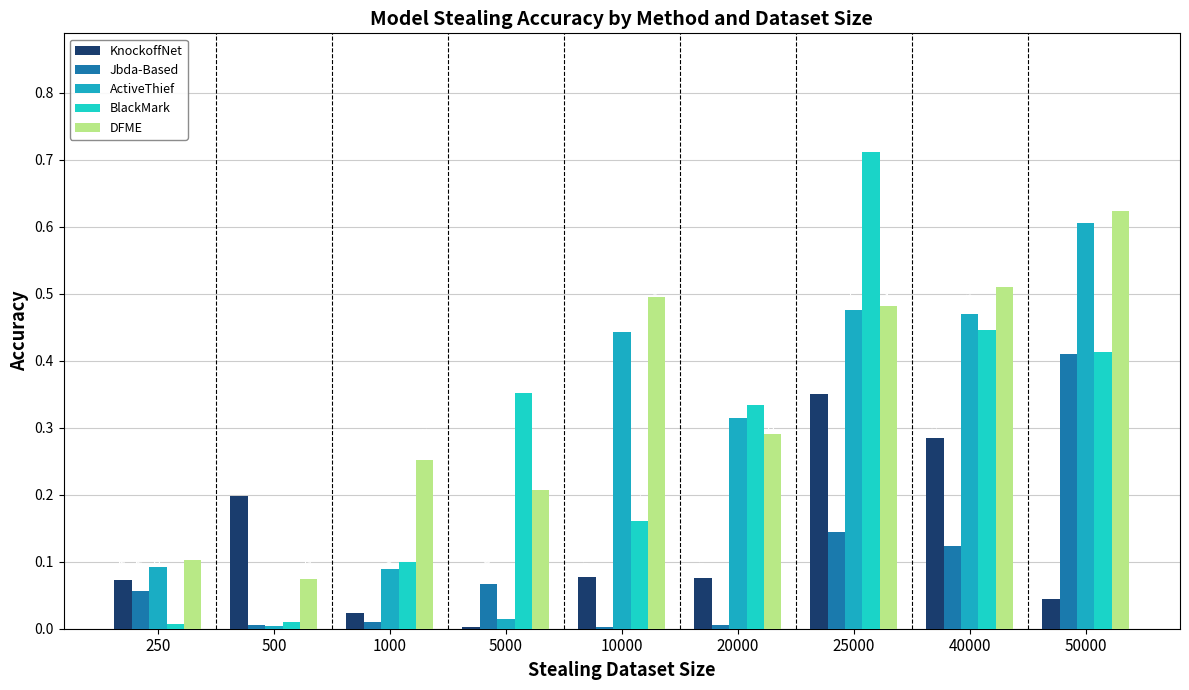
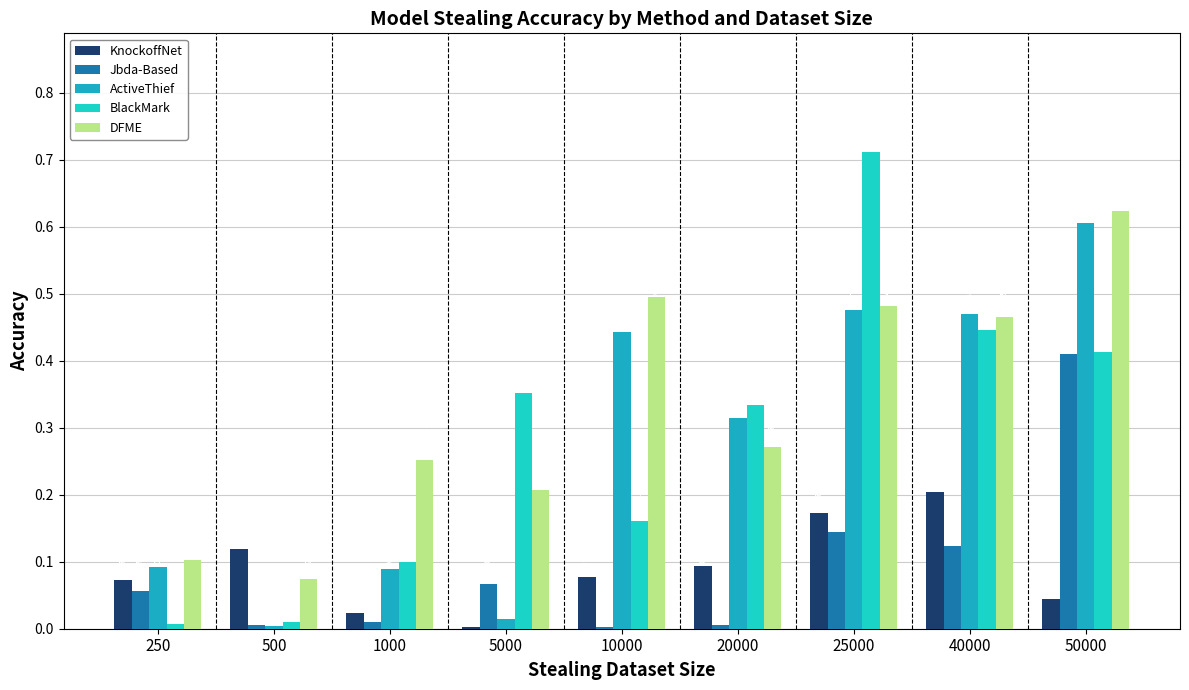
  {
    "KnockoffNet": {
      "250": 0.07,
-     "500": 0.20,
+     "500": 0.12,
      "1000": 0.02,
      "10000": 0.08,
-     "20000": 0.08,
-     "25000": 0.35,
-     "40000": 0.28,
+     "20000": 0.09,
+     "25000": 0.17,
+     "40000": 0.20,
      "50000": 0.05
    },
    "DFME": {
      "250": 0.10,
      "500": 0.07,
      "1000": 0.25,
      "5000": 0.21,
      "10000": 0.50,
-     "20000": 0.29,
+     "20000": 0.27,
      "25000": 0.48,
-     "40000": 0.51,
+     "40000": 0.47,
      "50000": 0.62
    }
  }
